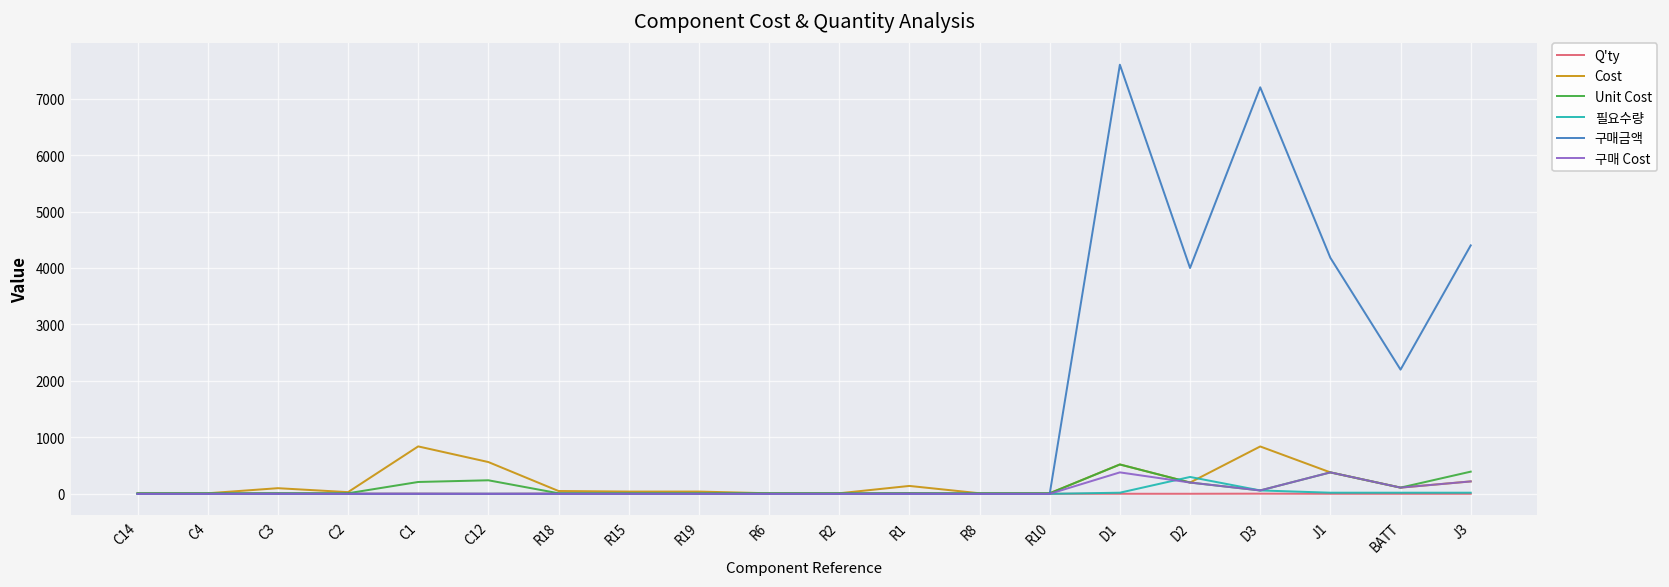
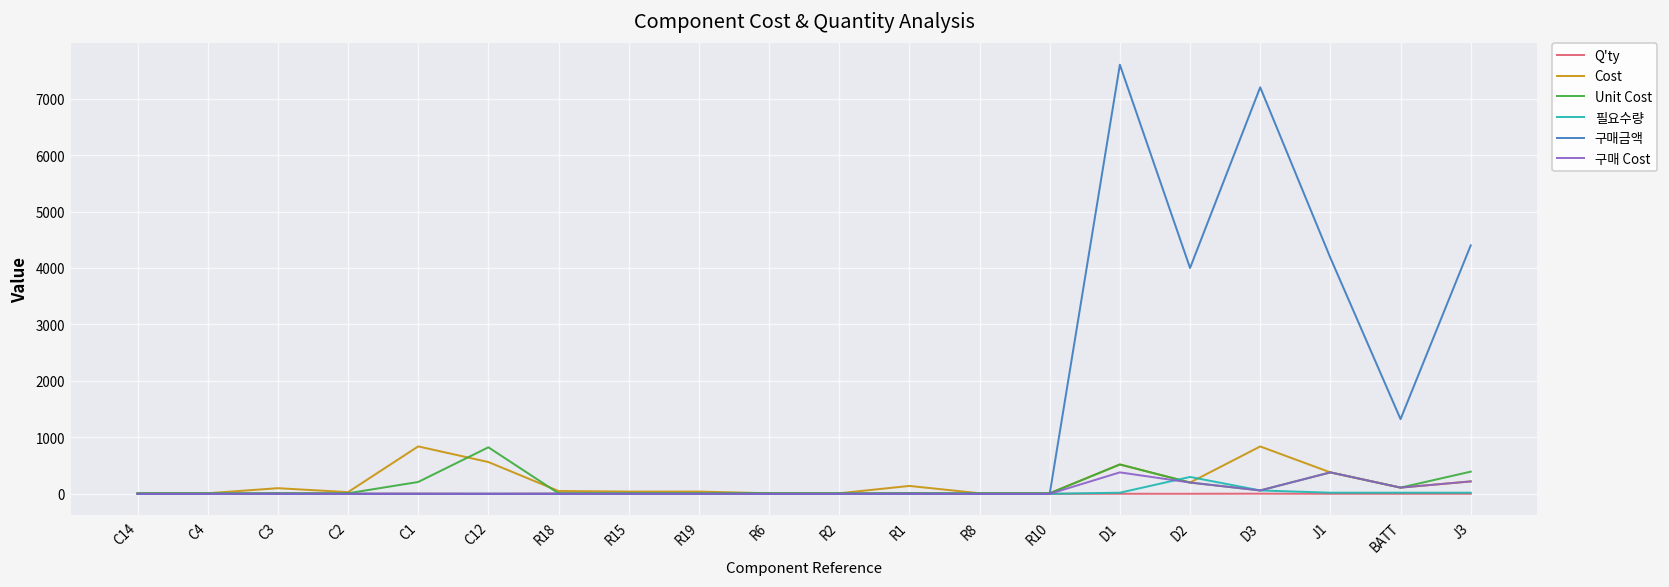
  {
    "Q'ty": {
      "D2": 0,
      "D3": 0
    },
    "Cost": {
      "C3": 100,
      "C1": 800,
      "C12": 600,
      "R1": 100,
      "D3": 800
    },
    "Unit Cost": {
      "C1": 200,
-     "C12": 200,
+     "C12": 800,
      "J3": 400
    },
    "필요수량": {
      "D2": 300
    },
    "구매금액": {
      "D1": 7600,
      "D2": 4000,
      "D3": 7200,
      "J1": 4200,
-     "BATT": 2200,
+     "BATT": 1300,
      "J3": 4400
    },
    "구매 Cost": {
      "D1": 400
    }
  }
